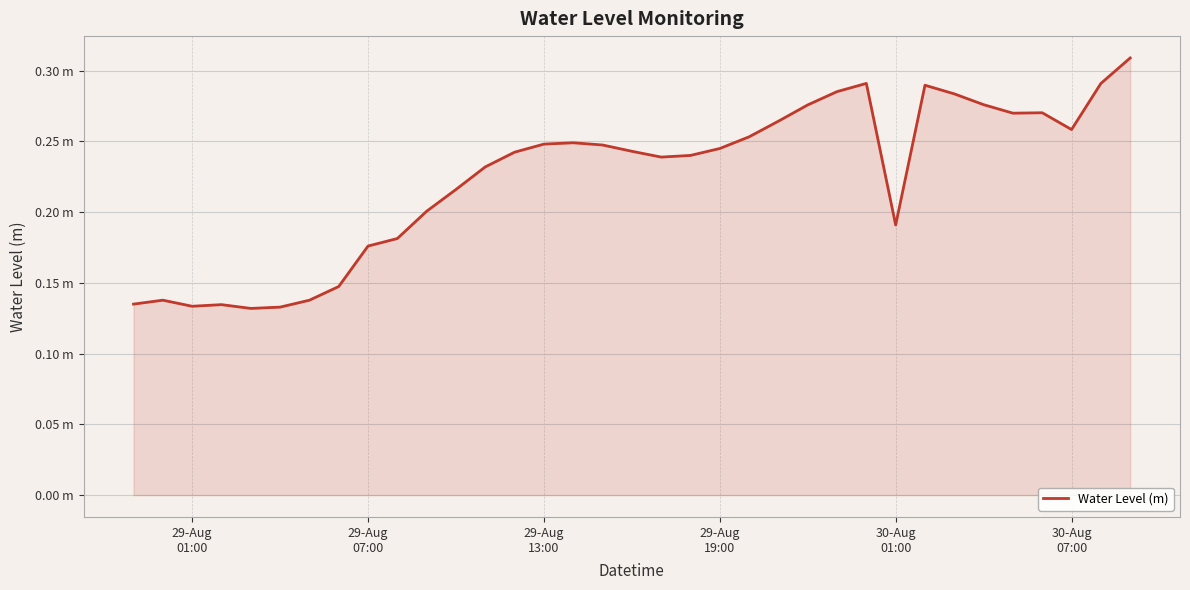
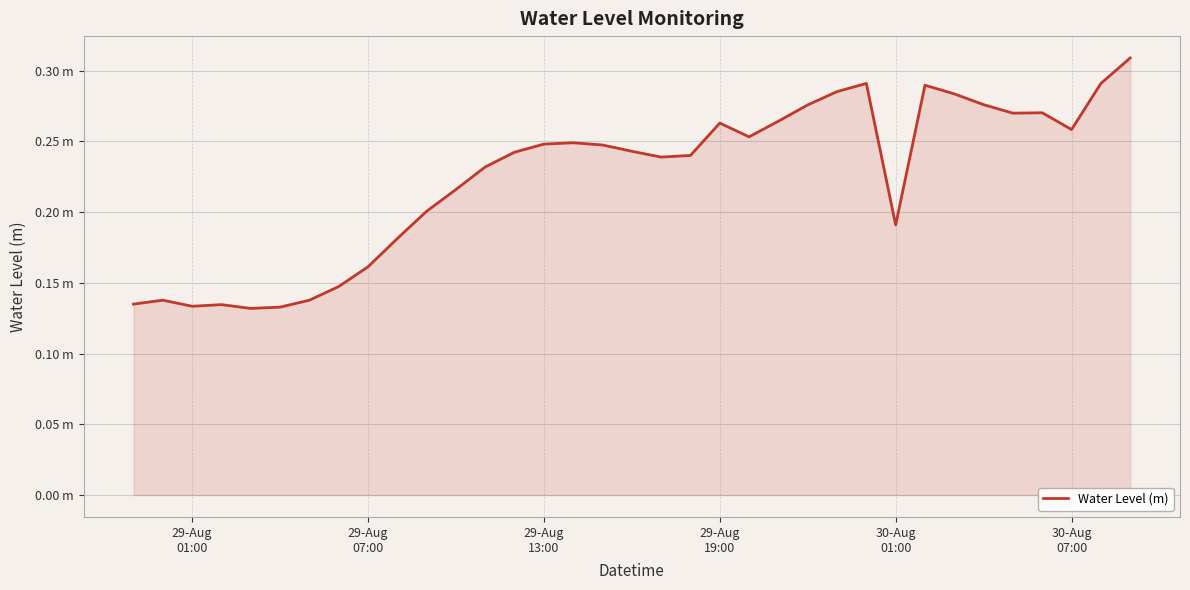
  {
    "29-Aug 01:00": "0.133 m",
-   "29-Aug 07:00": "0.176 m",
+   "29-Aug 07:00": "0.161 m",
    "29-Aug 13:00": "0.248 m",
-   "29-Aug 19:00": "0.245 m",
+   "29-Aug 19:00": "0.263 m",
    "30-Aug 01:00": "0.191 m",
    "30-Aug 07:00": "0.258 m"
  }
